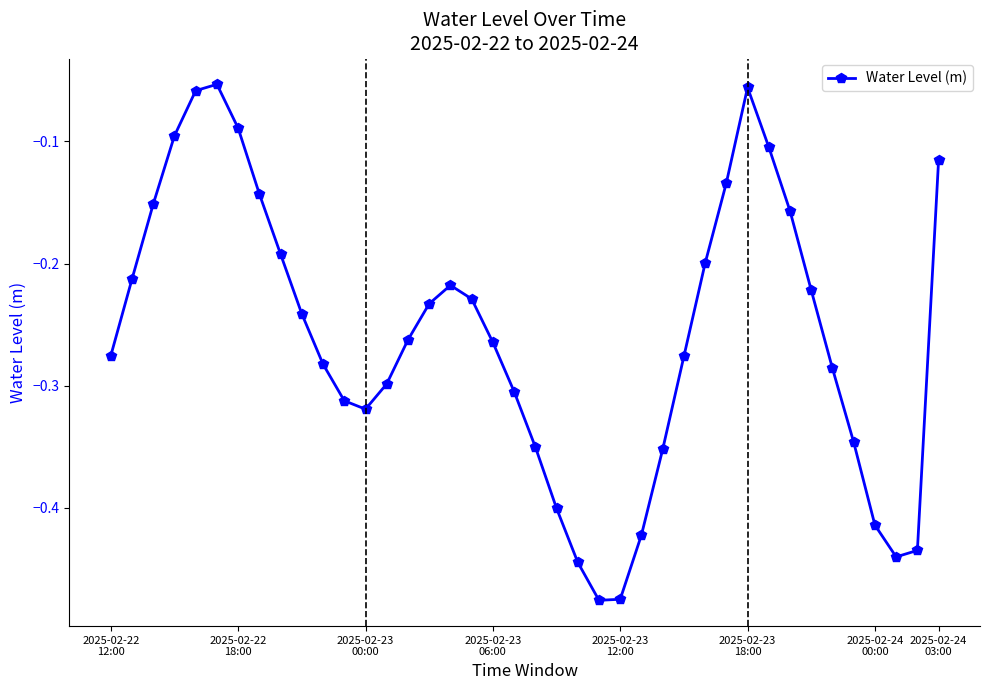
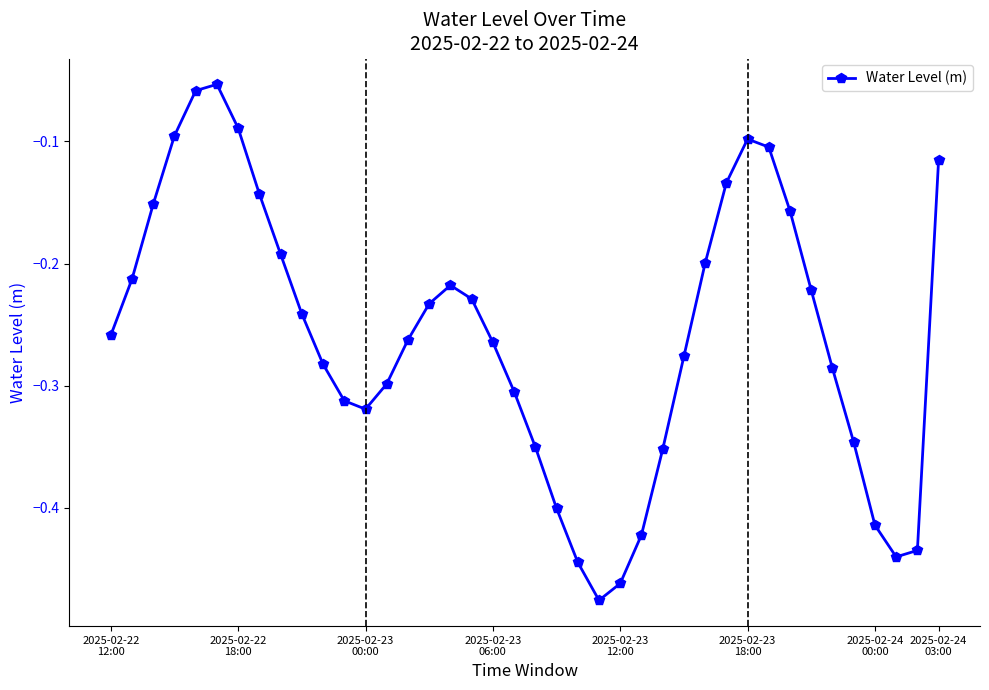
  {
-   "2025-02-22 12:00": -0.275,
+   "2025-02-22 12:00": -0.259,
    "2025-02-22 18:00": -0.089,
    "2025-02-23 00:00": -0.319,
    "2025-02-23 06:00": -0.264,
-   "2025-02-23 12:00": -0.475,
-   "2025-02-23 18:00": -0.056,
+   "2025-02-23 12:00": -0.462,
+   "2025-02-23 18:00": -0.098,
    "2025-02-24 00:00": -0.414,
    "2025-02-24 03:00": -0.115
  }
